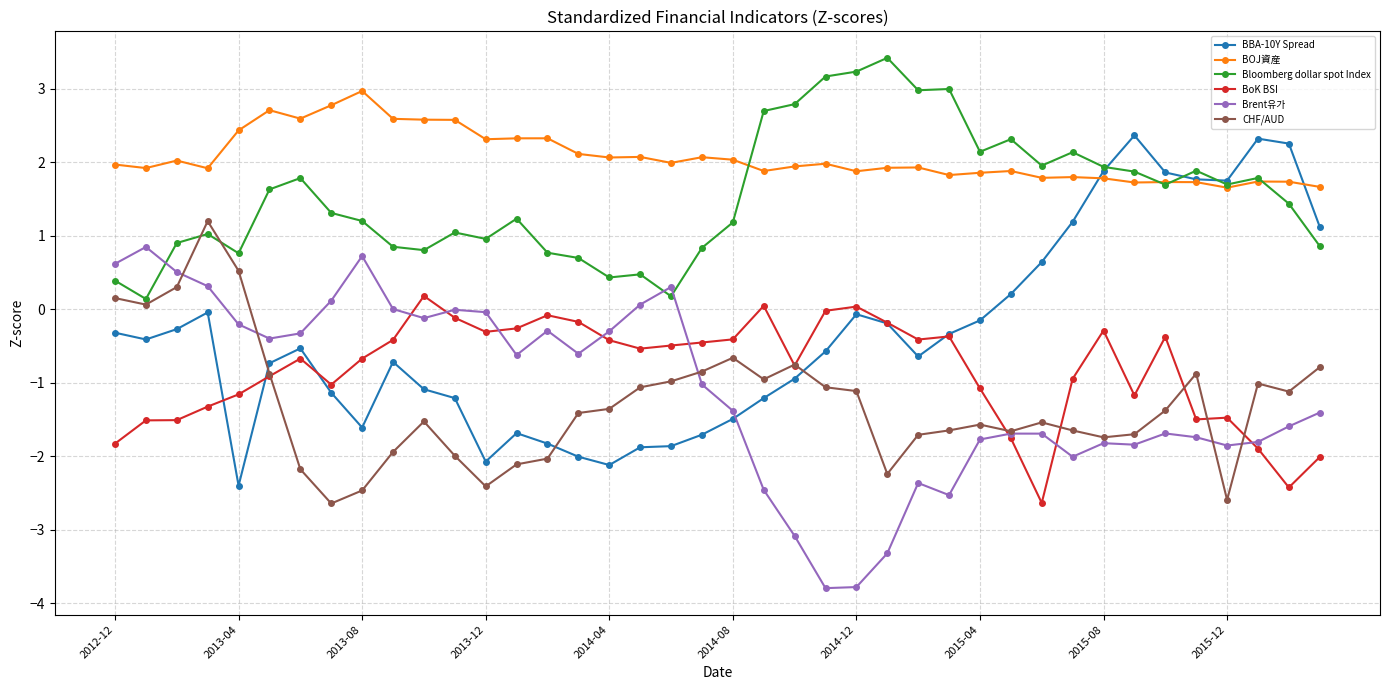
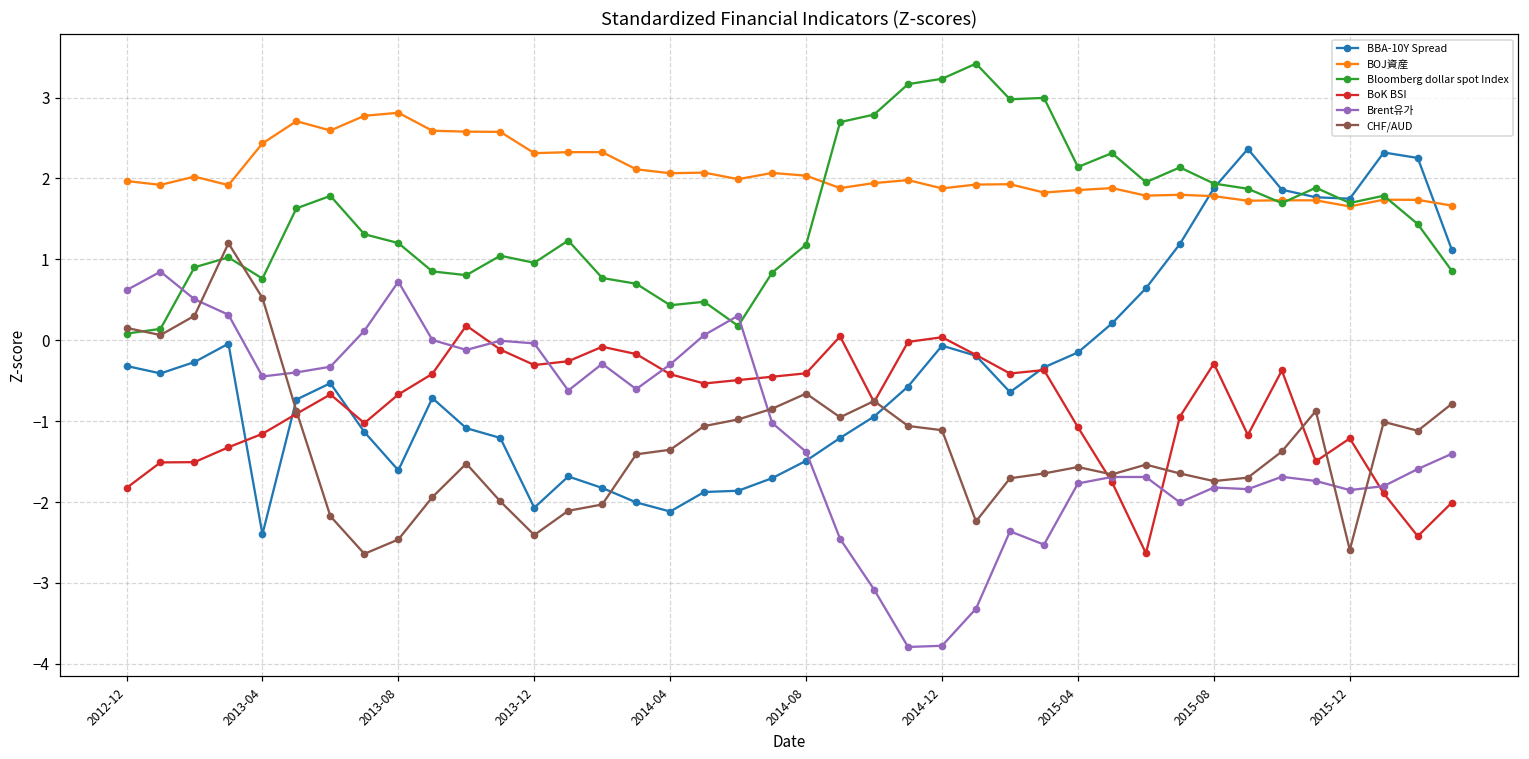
  {
    "BBA-10Y Spread": {
      "2012-12": -0.3,
      "2013-04": -2.4,
      "2013-08": -1.6,
      "2013-12": -2.1,
      "2014-04": -2.1,
      "2014-08": -1.5,
      "2014-12": -0.1,
      "2015-04": -0.2,
      "2015-08": 1.9,
      "2015-12": 1.7
    },
    "BOJ資産": {
      "2012-12": 2.0,
      "2013-04": 2.4,
-     "2013-08": 3.0,
+     "2013-08": 2.8,
      "2013-12": 2.3,
      "2014-04": 2.1,
      "2014-08": 2.0,
      "2014-12": 1.9,
      "2015-04": 1.9,
      "2015-08": 1.8,
      "2015-12": 1.7
    },
    "Bloomberg dollar spot Index": {
-     "2012-12": 0.4,
+     "2012-12": 0.1,
      "2013-04": 0.8,
      "2013-08": 1.2,
      "2013-12": 1.0,
      "2014-04": 0.4,
      "2014-08": 1.2,
      "2014-12": 3.2,
      "2015-04": 2.1,
      "2015-08": 1.9,
      "2015-12": 1.7
    },
    "BoK BSI": {
      "2012-12": -1.8,
      "2013-04": -1.2,
      "2013-08": -0.7,
      "2013-12": -0.3,
      "2014-04": -0.4,
      "2014-08": -0.4,
      "2014-12": 0.0,
      "2015-04": -1.1,
      "2015-08": -0.3,
-     "2015-12": -1.5
+     "2015-12": -1.2
    },
    "Brent유가": {
      "2012-12": 0.6,
-     "2013-04": -0.2,
+     "2013-04": -0.4,
      "2013-08": 0.7,
      "2013-12": 0.0,
      "2014-04": -0.3,
      "2014-08": -1.4,
      "2014-12": -3.8,
      "2015-04": -1.8,
      "2015-08": -1.8,
      "2015-12": -1.9
    },
    "CHF/AUD": {
      "2012-12": 0.2,
      "2013-04": 0.5,
      "2013-08": -2.5,
      "2013-12": -2.4,
      "2014-04": -1.4,
      "2014-08": -0.7,
      "2014-12": -1.1,
      "2015-04": -1.6,
      "2015-08": -1.7,
      "2015-12": -2.6
    }
  }
